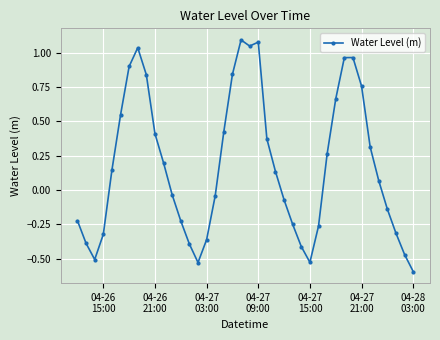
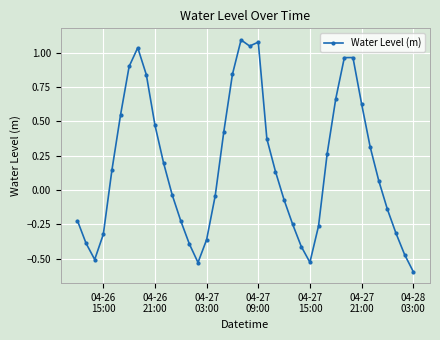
  {
    "04-26 15:00": -0.32,
-   "04-26 21:00": 0.41,
+   "04-26 21:00": 0.47,
    "04-27 03:00": -0.36,
    "04-27 09:00": 1.08,
    "04-27 15:00": -0.53,
-   "04-27 21:00": 0.76,
+   "04-27 21:00": 0.63,
    "04-28 03:00": -0.59
  }
